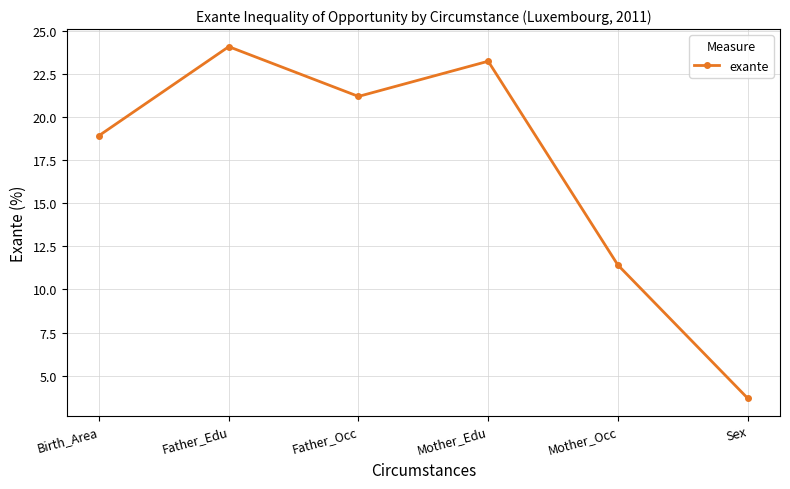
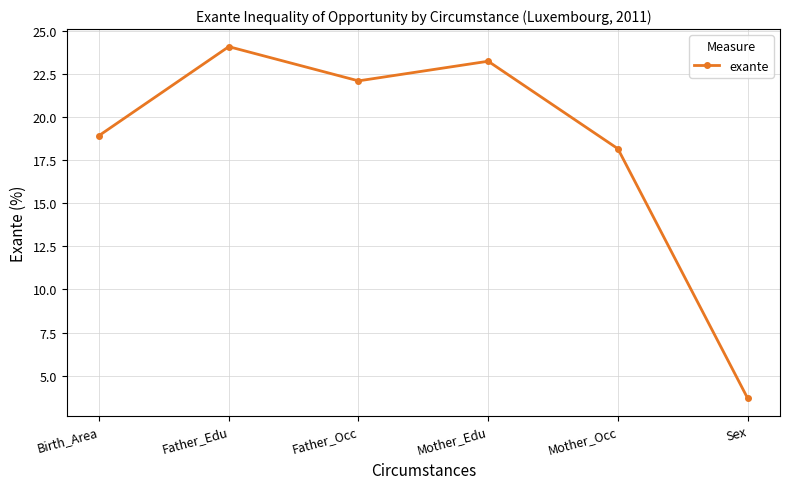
  {
    "Birth_Area": 18.9,
    "Father_Edu": 24.1,
-   "Father_Occ": 21.2,
+   "Father_Occ": 22.1,
    "Mother_Edu": 23.2,
-   "Mother_Occ": 11.4,
+   "Mother_Occ": 18.2,
    "Sex": 3.7
  }
